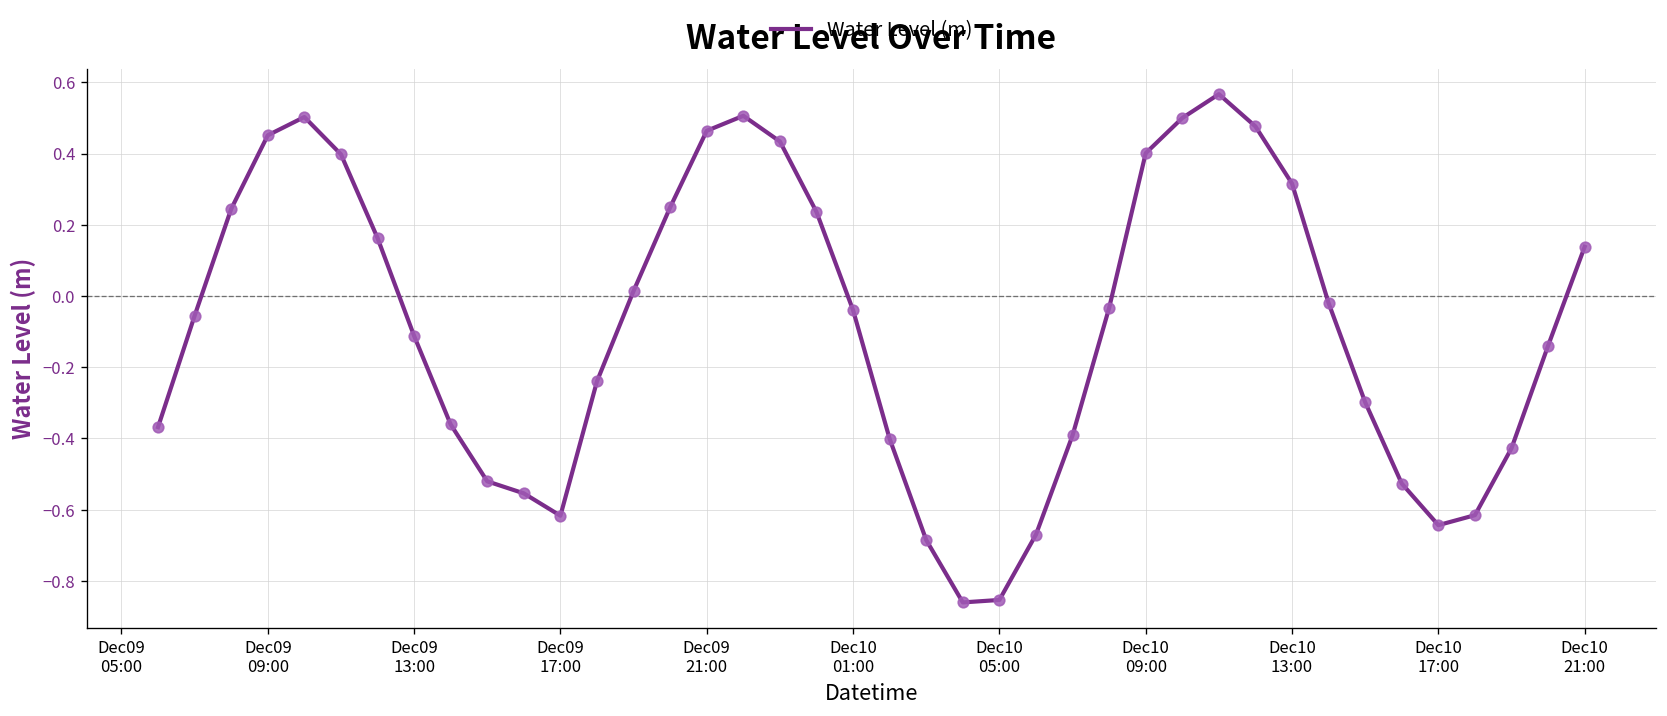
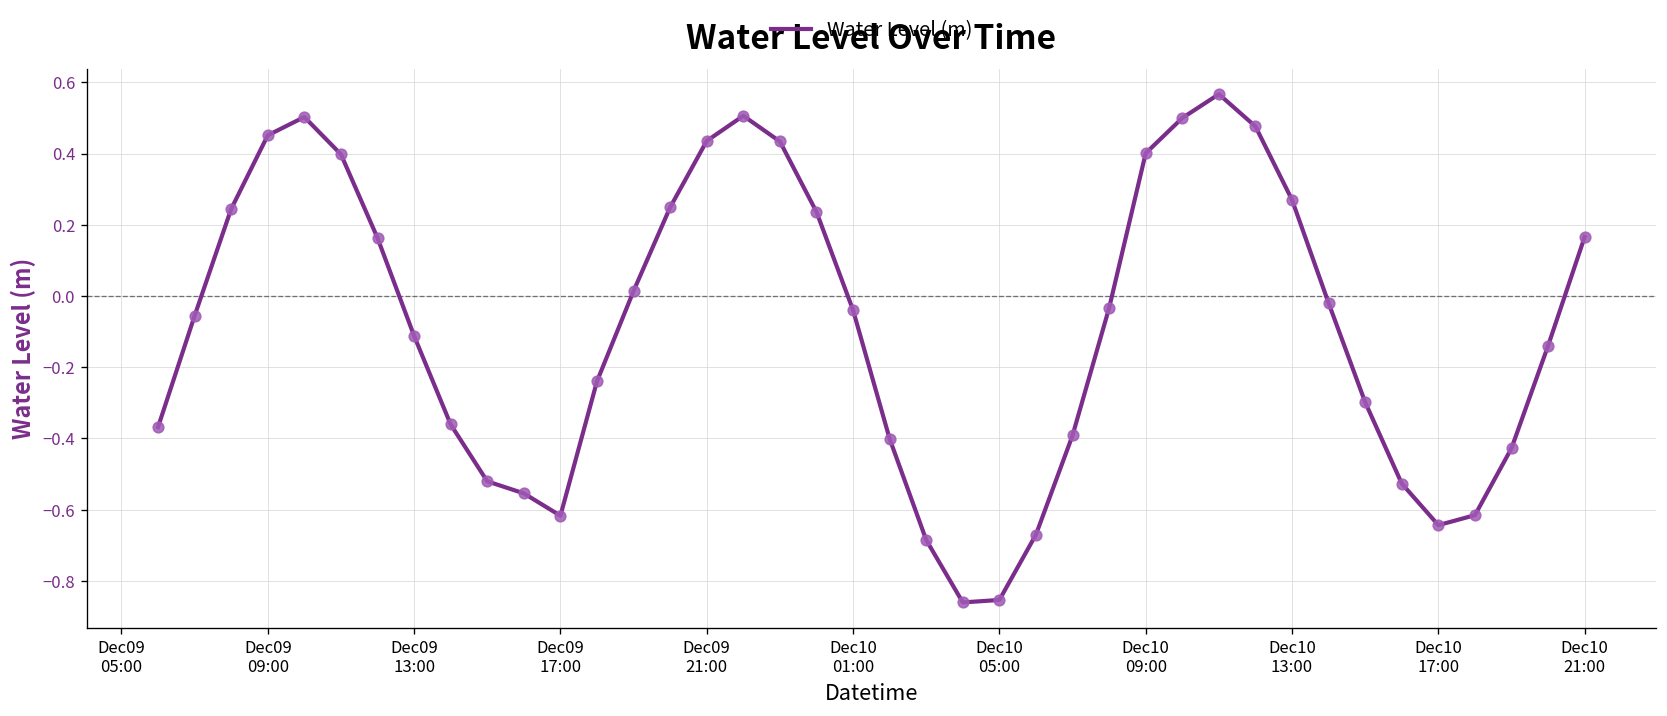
  {
    "Dec09 09:00": 0.45,
    "Dec09 13:00": -0.11,
    "Dec09 17:00": -0.62,
-   "Dec09 21:00": 0.46,
+   "Dec09 21:00": 0.44,
    "Dec10 01:00": -0.04,
    "Dec10 05:00": -0.85,
    "Dec10 09:00": 0.40,
-   "Dec10 13:00": 0.32,
+   "Dec10 13:00": 0.27,
    "Dec10 17:00": -0.64,
-   "Dec10 21:00": 0.14
+   "Dec10 21:00": 0.17
  }
